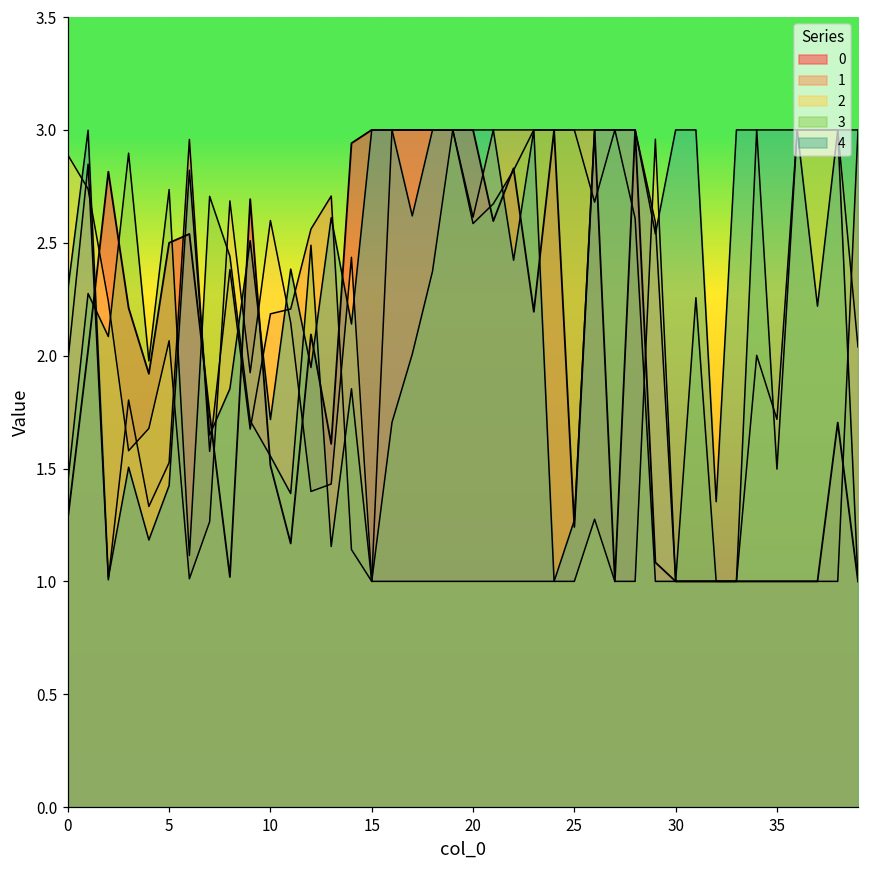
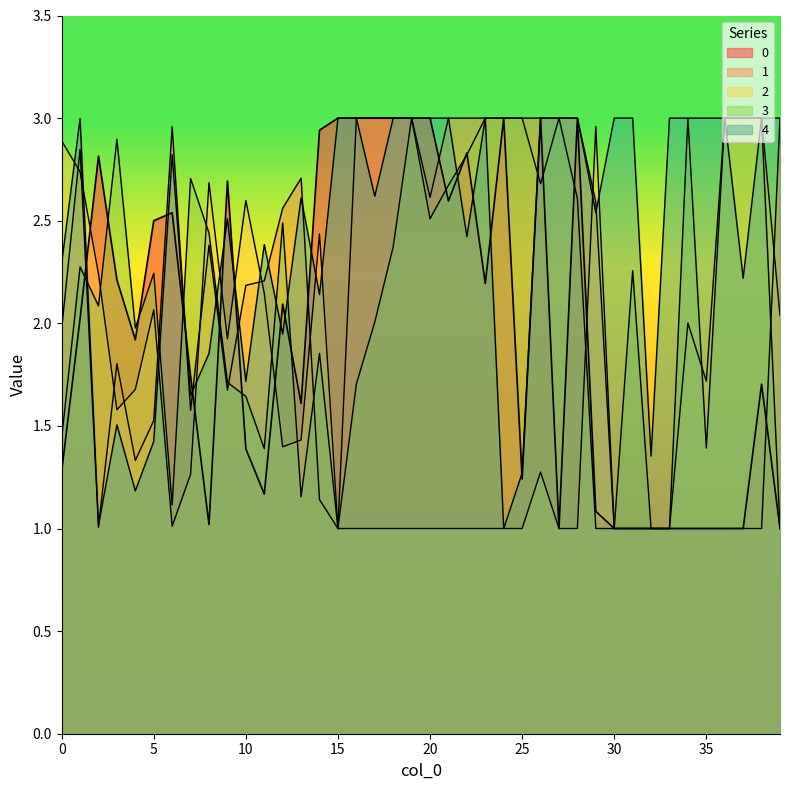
  {
    "0": {
      "0": 1.28,
      "5": 2.50,
-     "10": 1.51,
+     "10": 1.39,
      "25": 1.24
    },
    "3": {
      "0": 1.44,
-     "5": 2.74,
-     "10": 1.55,
-     "20": 2.59,
-     "35": 1.50
+     "5": 2.24,
+     "10": 1.64,
+     "20": 2.51,
+     "35": 1.39
    },
    "4": {
      "0": 2.29,
      "5": 1.42,
      "10": 1.72,
      "25": 1.27,
      "30": 3.00,
      "35": 3.00
    }
  }
